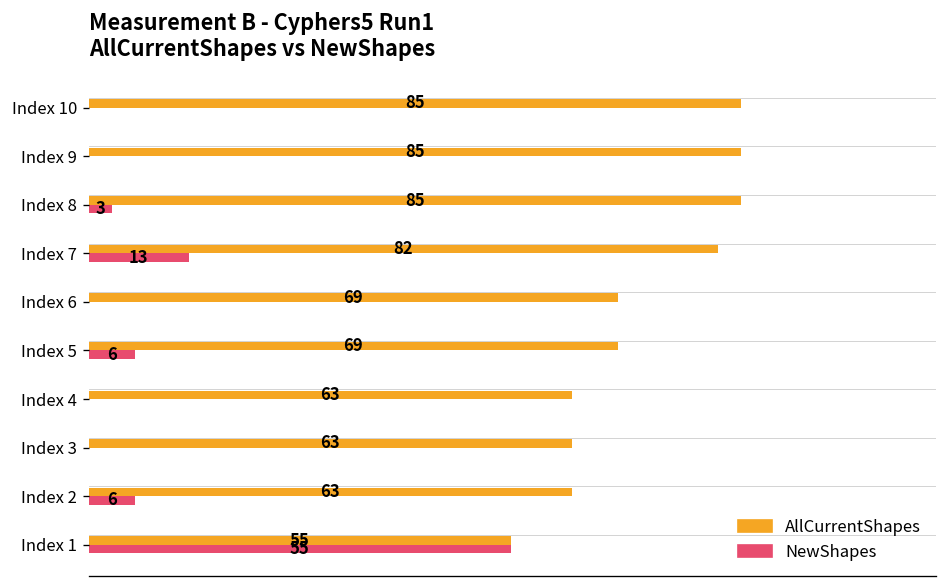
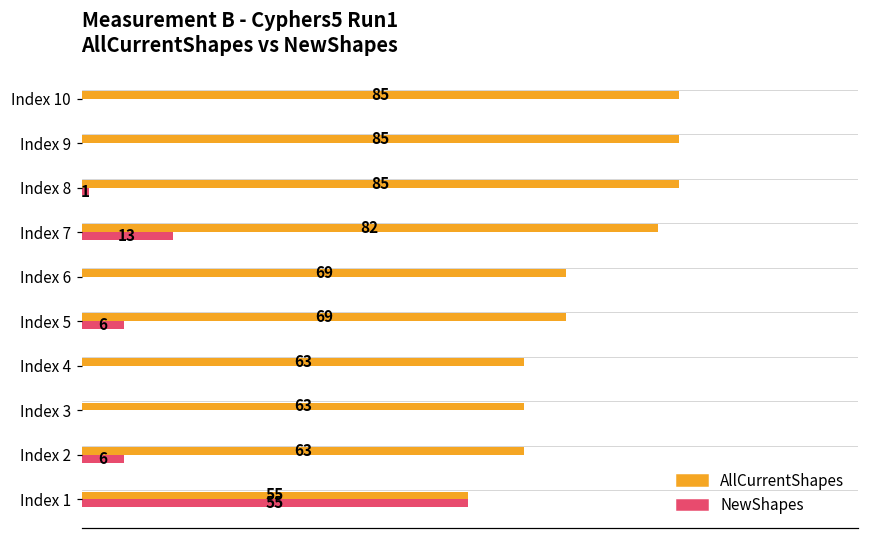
  {
    "AllCurrentShapes": {
      "Index 10": 85,
      "Index 9": 85,
      "Index 8": 85,
      "Index 7": 82,
      "Index 6": 69,
      "Index 5": 69,
      "Index 4": 63,
      "Index 3": 63,
      "Index 2": 63
    },
    "NewShapes": {
-     "Index 8": 3,
+     "Index 8": 1,
      "Index 7": 13,
      "Index 5": 6,
      "Index 2": 6
    }
  }
